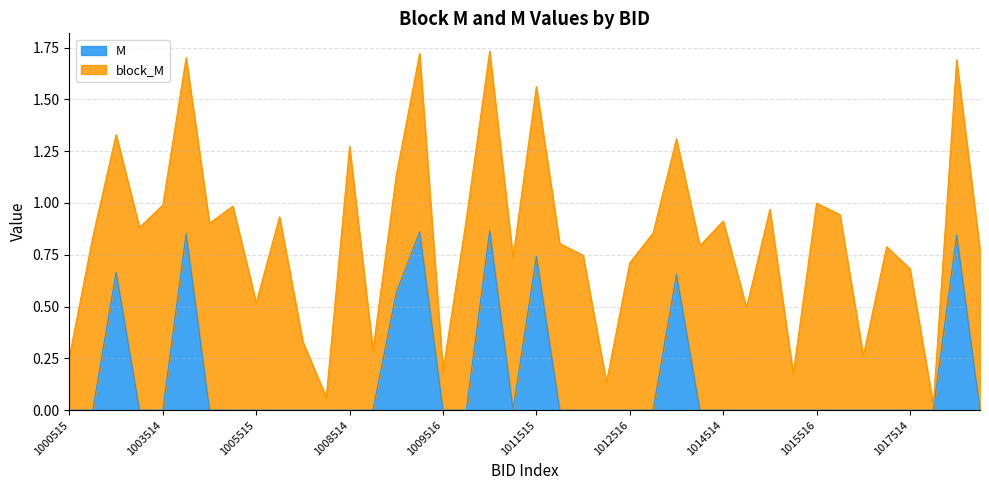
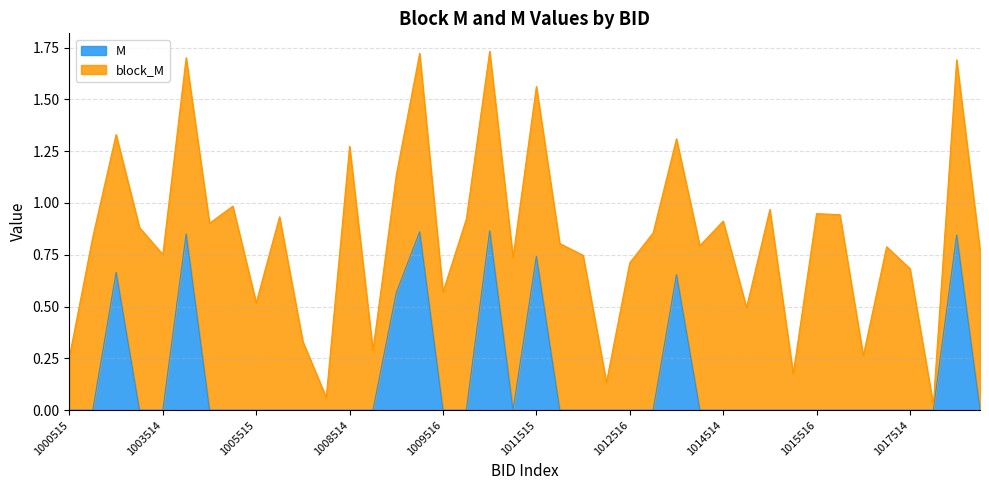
  {
    "M": {
      "1000515": 0.00,
      "1003514": 0.00,
      "1005515": 0.00,
      "1008514": 0.00,
      "1009516": 0.00,
      "1011515": 0.74,
      "1012516": 0.00,
      "1014514": 0.00,
      "1015516": 0.00,
      "1017514": 0.00
    },
    "block_M": {
      "1000515": 0.26,
-     "1003514": 0.99,
+     "1003514": 0.75,
      "1005515": 0.52,
      "1008514": 1.27,
-     "1009516": 0.19,
+     "1009516": 0.57,
      "1011515": 0.82,
      "1012516": 0.71,
      "1014514": 0.91,
-     "1015516": 1.00,
+     "1015516": 0.95,
      "1017514": 0.68
    }
  }
